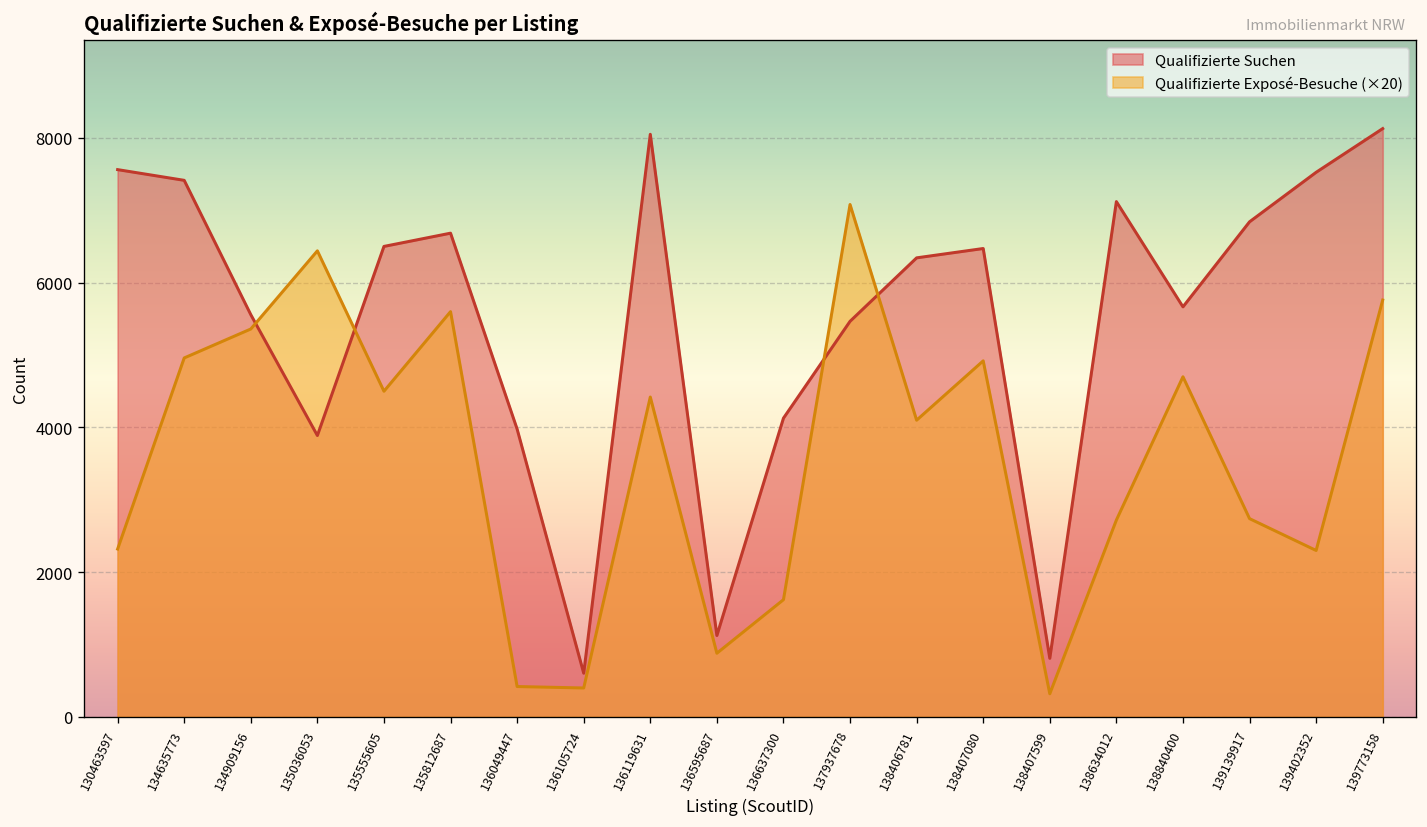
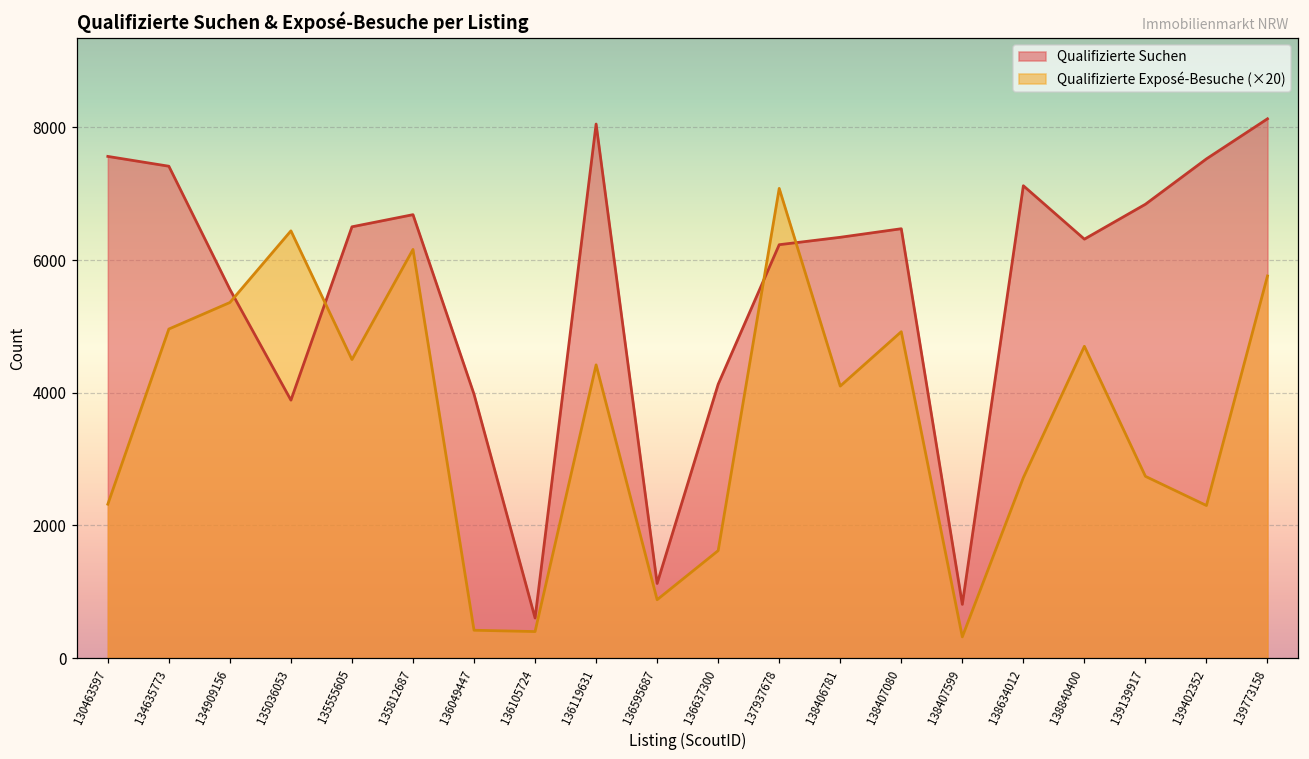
  {
    "Qualifizierte Suchen": {
      "130463597": 7600,
      "134635773": 7400,
      "134909156": 5600,
      "135036053": 3900,
      "135555605": 6500,
      "135812687": 6700,
      "136049447": 4000,
      "136105724": 600,
      "136119631": 8100,
      "136595687": 1100,
      "136637300": 4100,
-     "137937678": 5500,
+     "137937678": 6200,
      "138406781": 6300,
      "138407080": 6500,
      "138407599": 800,
      "138634012": 7100,
-     "138840400": 5700,
+     "138840400": 6300,
      "139139917": 6800,
      "139402352": 7500,
      "139773158": 8100
    },
    "Qualifizierte Exposé-Besuche (×20)": {
      "130463597": 2300,
      "134635773": 5000,
      "134909156": 5400,
      "135036053": 6400,
      "135555605": 4500,
-     "135812687": 5600,
+     "135812687": 6200,
      "136049447": 400,
      "136105724": 400,
      "136119631": 4400,
      "136595687": 900,
      "136637300": 1600,
      "137937678": 7100,
      "138406781": 4100,
      "138407080": 4900,
      "138407599": 300,
      "138634012": 2700,
      "138840400": 4700,
      "139139917": 2700,
      "139402352": 2300,
      "139773158": 5800
    }
  }
